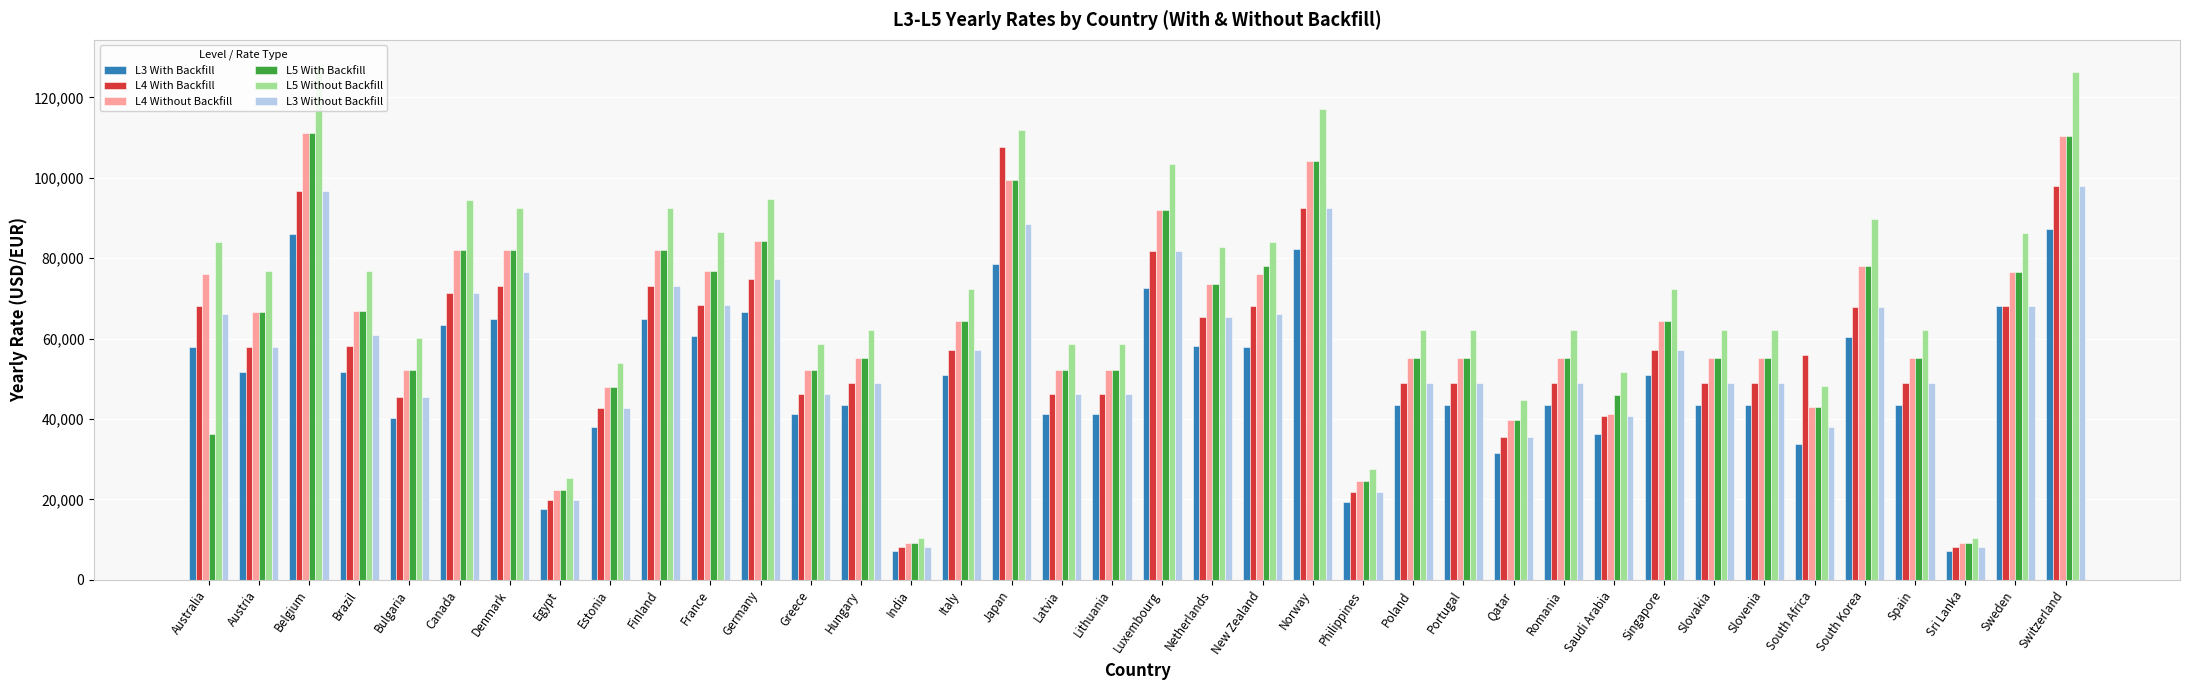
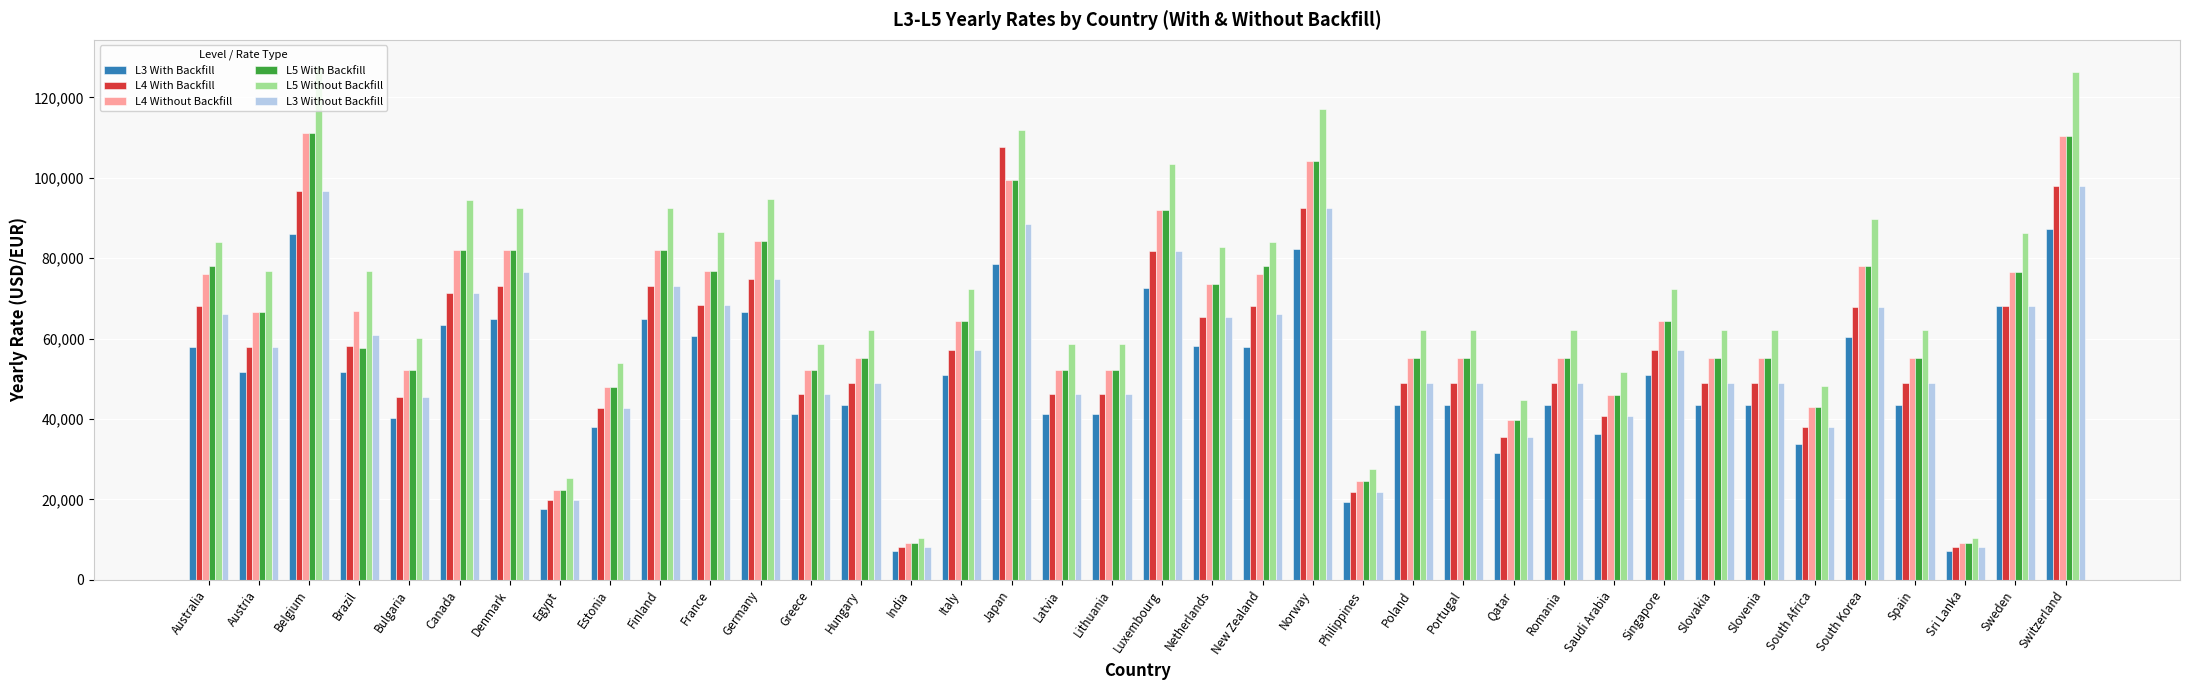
  {
    "L4 With Backfill": {
      "Australia": "68,000",
      "Austria": "58,000",
      "Belgium": "97,000",
      "Brazil": "58,000",
      "Bulgaria": "45,000",
      "Canada": "71,000",
      "Denmark": "73,000",
      "Egypt": "20,000",
      "Estonia": "43,000",
      "Finland": "73,000",
      "France": "68,000",
      "Germany": "75,000",
      "Greece": "46,000",
      "Hungary": "49,000",
      "India": "8,000",
      "Italy": "57,000",
      "Japan": "108,000",
      "Latvia": "46,000",
      "Lithuania": "46,000",
      "Luxembourg": "82,000",
      "Netherlands": "65,000",
      "New Zealand": "68,000",
      "Norway": "93,000",
      "Philippines": "22,000",
      "Poland": "49,000",
      "Portugal": "49,000",
      "Qatar": "35,000",
      "Romania": "49,000",
      "Saudi Arabia": "41,000",
      "Singapore": "57,000",
      "Slovakia": "49,000",
      "Slovenia": "49,000",
-     "South Africa": "56,000",
+     "South Africa": "38,000",
      "South Korea": "68,000",
      "Spain": "49,000",
      "Sri Lanka": "8,000",
      "Sweden": "68,000",
      "Switzerland": "98,000"
    },
    "L4 Without Backfill": {
      "Australia": "76,000",
      "Austria": "67,000",
      "Belgium": "111,000",
      "Brazil": "67,000",
      "Bulgaria": "52,000",
      "Canada": "82,000",
      "Denmark": "82,000",
      "Egypt": "22,000",
      "Estonia": "48,000",
      "Finland": "82,000",
      "France": "77,000",
      "Germany": "84,000",
      "Greece": "52,000",
      "Hungary": "55,000",
      "India": "9,000",
      "Italy": "64,000",
      "Japan": "100,000",
      "Latvia": "52,000",
      "Lithuania": "52,000",
      "Luxembourg": "92,000",
      "Netherlands": "74,000",
      "New Zealand": "76,000",
      "Norway": "104,000",
      "Philippines": "25,000",
      "Poland": "55,000",
      "Portugal": "55,000",
      "Qatar": "40,000",
      "Romania": "55,000",
-     "Saudi Arabia": "41,000",
+     "Saudi Arabia": "46,000",
      "Singapore": "64,000",
      "Slovakia": "55,000",
      "Slovenia": "55,000",
      "South Africa": "43,000",
      "South Korea": "78,000",
      "Spain": "55,000",
      "Sri Lanka": "9,000",
      "Sweden": "77,000",
      "Switzerland": "110,000"
    },
    "L5 With Backfill": {
-     "Australia": "36,000",
+     "Australia": "78,000",
      "Austria": "67,000",
      "Belgium": "111,000",
-     "Brazil": "67,000",
+     "Brazil": "58,000",
      "Bulgaria": "52,000",
      "Canada": "82,000",
      "Denmark": "82,000",
      "Egypt": "22,000",
      "Estonia": "48,000",
      "Finland": "82,000",
      "France": "77,000",
      "Germany": "84,000",
      "Greece": "52,000",
      "Hungary": "55,000",
      "India": "9,000",
      "Italy": "64,000",
      "Japan": "100,000",
      "Latvia": "52,000",
      "Lithuania": "52,000",
      "Luxembourg": "92,000",
      "Netherlands": "74,000",
      "New Zealand": "78,000",
      "Norway": "104,000",
      "Philippines": "25,000",
      "Poland": "55,000",
      "Portugal": "55,000",
      "Qatar": "40,000",
      "Romania": "55,000",
      "Saudi Arabia": "46,000",
      "Singapore": "64,000",
      "Slovakia": "55,000",
      "Slovenia": "55,000",
      "South Africa": "43,000",
      "South Korea": "78,000",
      "Spain": "55,000",
      "Sri Lanka": "9,000",
      "Sweden": "77,000",
      "Switzerland": "110,000"
    }
  }
